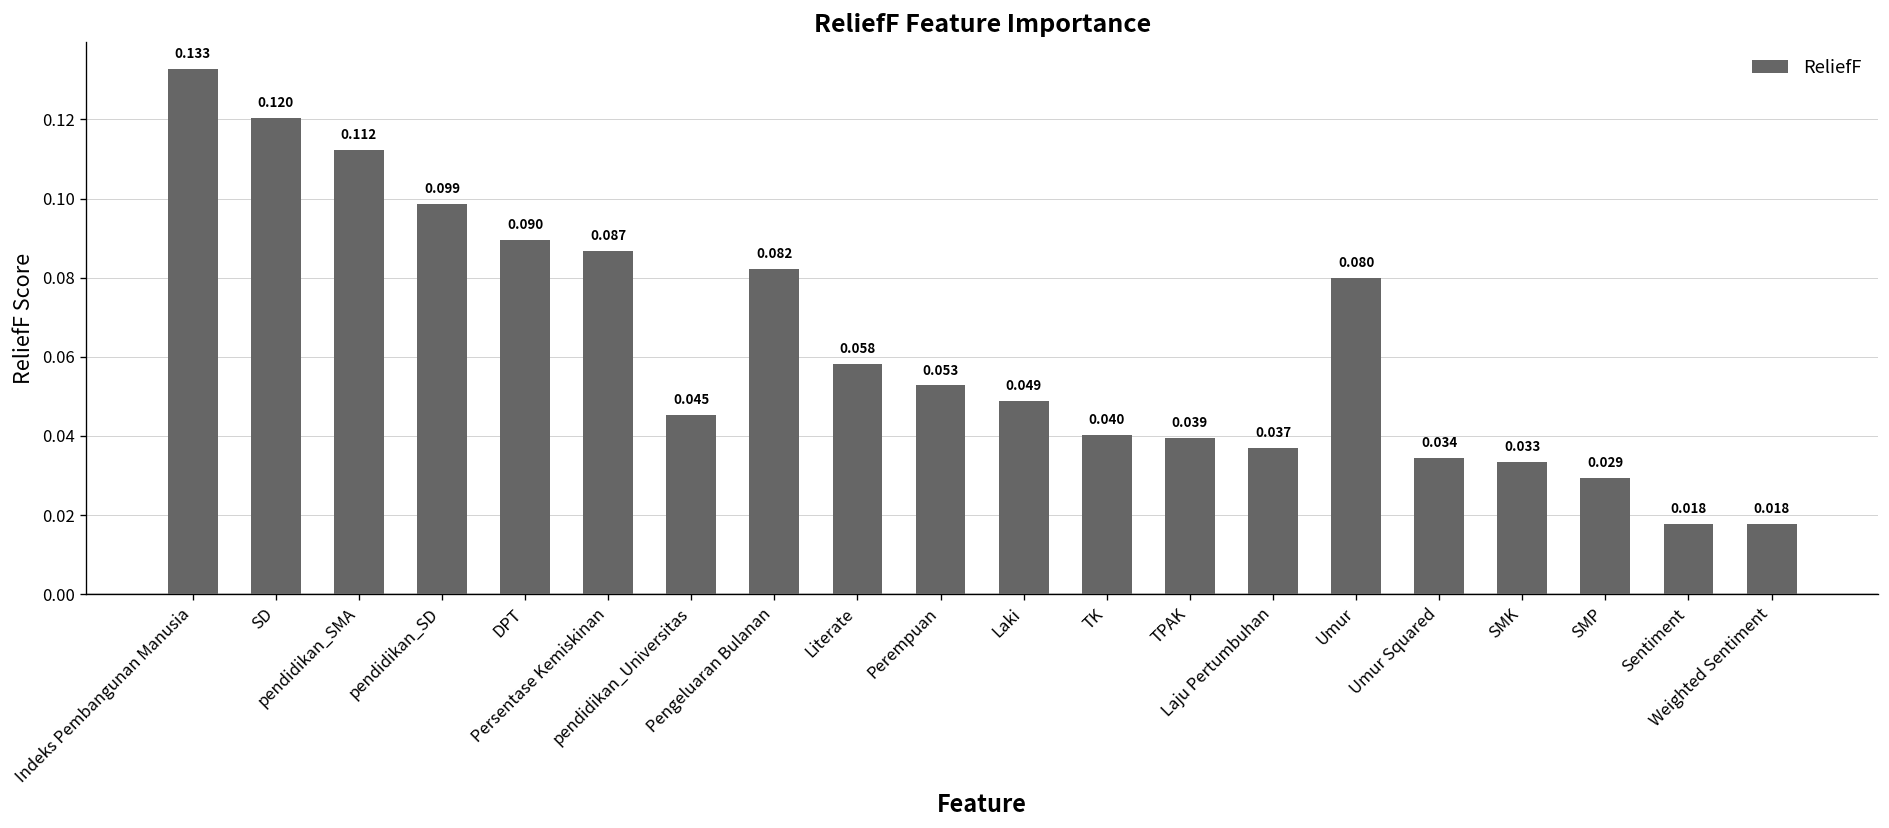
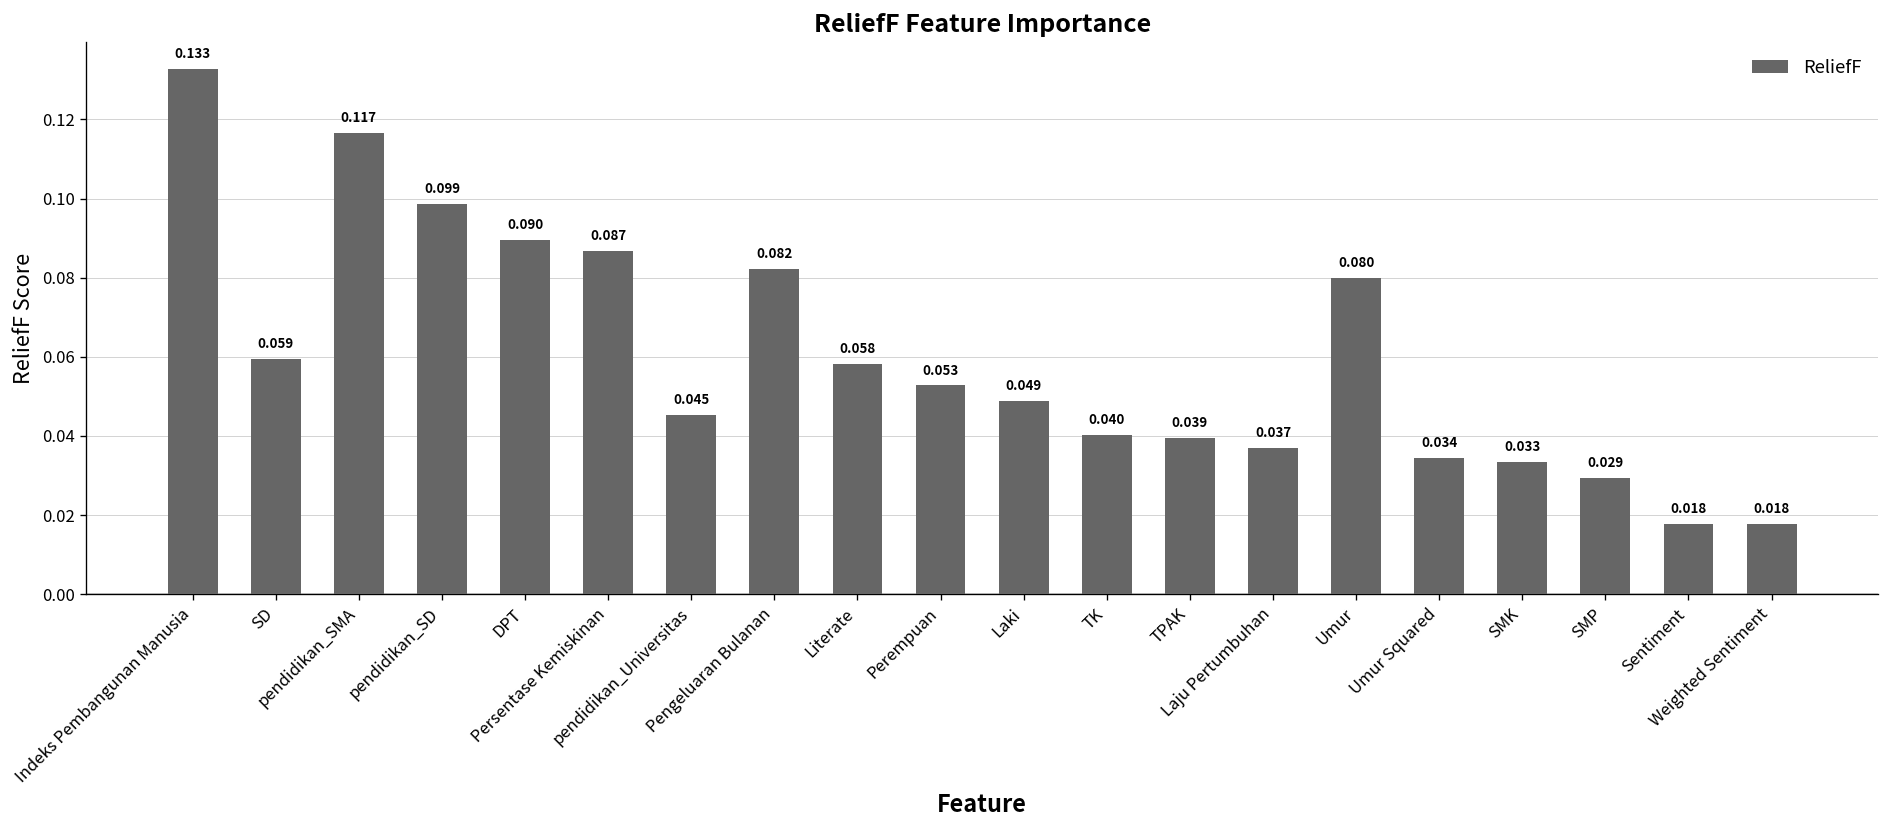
  {
    "Indeks Pembangunan Manusia": 0.133,
-   "SD": 0.120,
-   "pendidikan_SMA": 0.112,
+   "SD": 0.059,
+   "pendidikan_SMA": 0.117,
    "pendidikan_SD": 0.099,
    "DPT": 0.090,
    "Persentase Kemiskinan": 0.087,
    "pendidikan_Universitas": 0.045,
    "Pengeluaran Bulanan": 0.082,
    "Literate": 0.058,
    "Perempuan": 0.053,
    "Laki": 0.049,
    "TK": 0.040,
    "TPAK": 0.039,
    "Laju Pertumbuhan": 0.037,
    "Umur": 0.080,
    "Umur Squared": 0.034,
    "SMK": 0.033,
    "SMP": 0.029,
    "Sentiment": 0.018,
    "Weighted Sentiment": 0.018
  }
